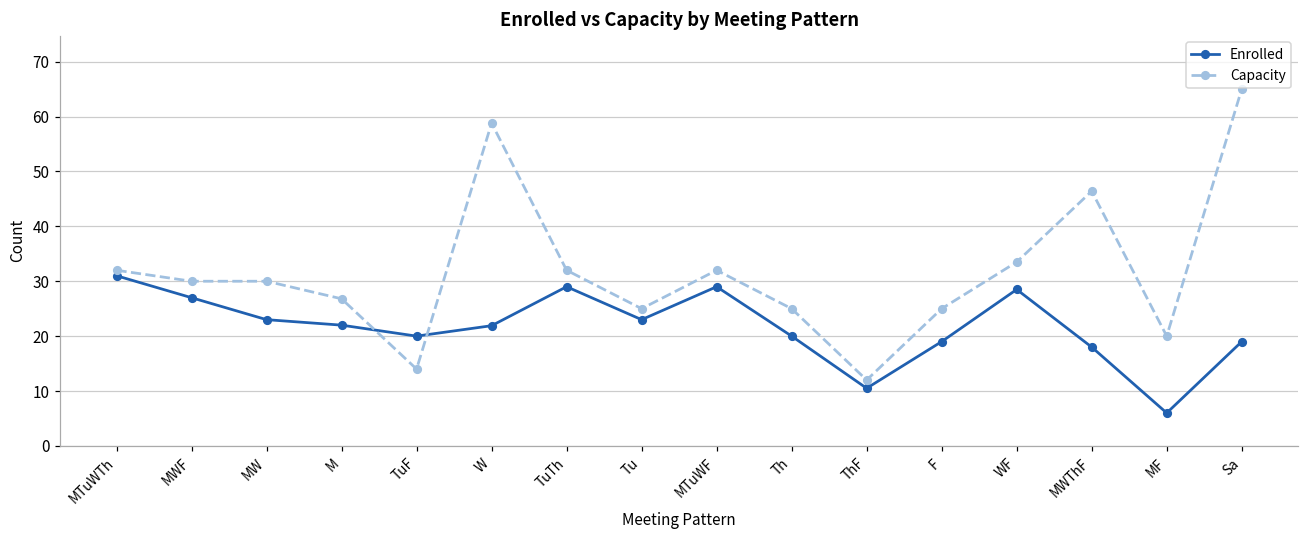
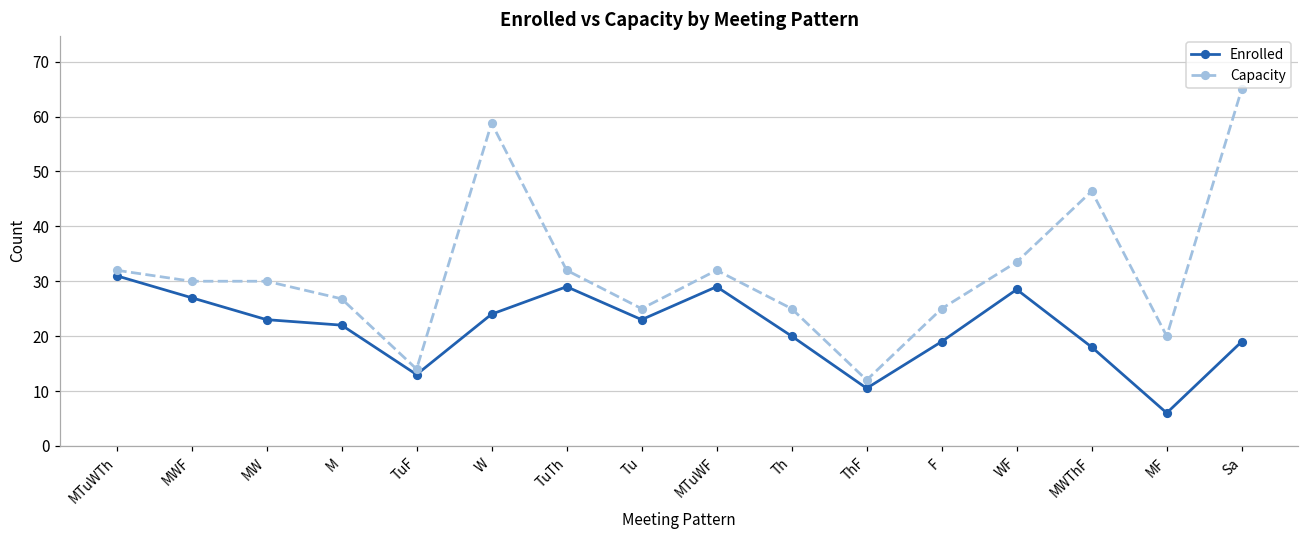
  {
    "Enrolled": {
      "MTuWTh": 31,
      "MWF": 27,
      "MW": 23,
      "M": 22,
-     "TuF": 20,
-     "W": 22,
+     "TuF": 13,
+     "W": 24,
      "TuTh": 29,
      "Tu": 23,
      "MTuWF": 29,
      "Th": 20,
      "ThF": 11,
      "F": 19,
      "WF": 29,
      "MWThF": 18,
      "MF": 6,
      "Sa": 19
    },
    "Capacity": {
      "MTuWTh": 32,
      "MWF": 30,
      "MW": 30,
      "M": 27,
      "TuF": 14,
      "W": 59,
      "TuTh": 32,
      "Tu": 25,
      "MTuWF": 32,
      "Th": 25,
      "ThF": 12,
      "F": 25,
      "WF": 34,
      "MWThF": 46,
      "MF": 20,
      "Sa": 65
    }
  }
